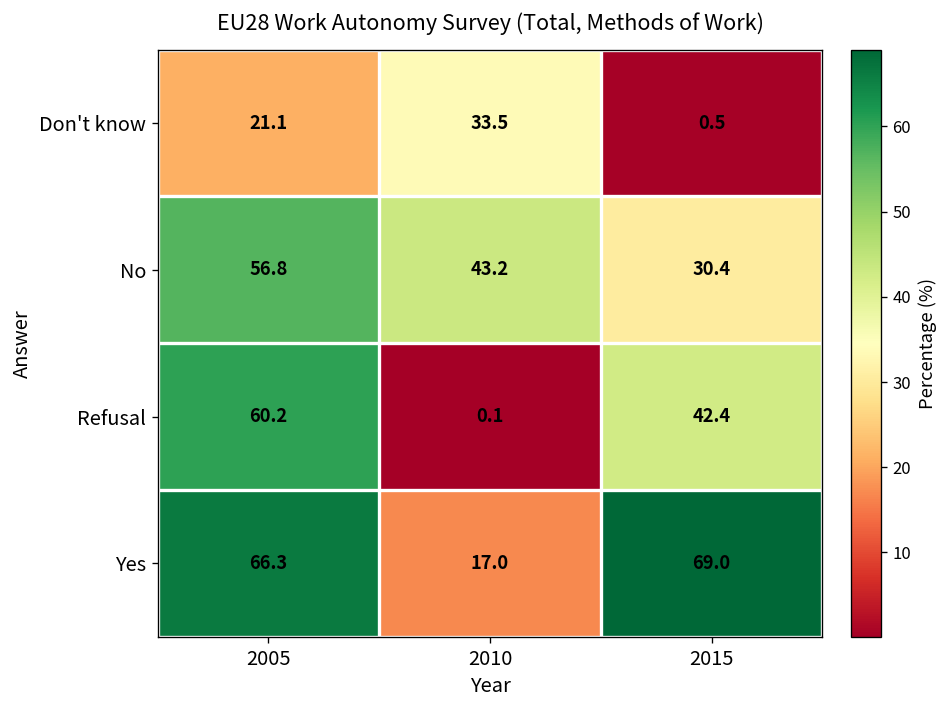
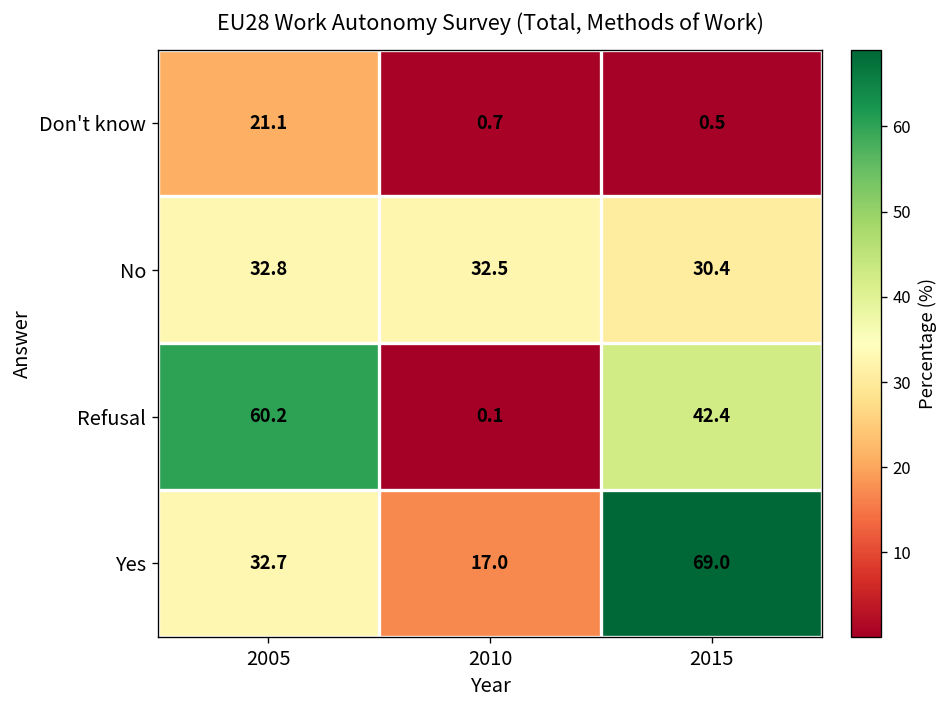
  {
    "Don't know": {
      "2005": 21.1,
-     "2010": 33.5,
+     "2010": 0.7,
      "2015": 0.5
    },
    "No": {
-     "2005": 56.8,
-     "2010": 43.2,
+     "2005": 32.8,
+     "2010": 32.5,
      "2015": 30.4
    },
    "Refusal": {
      "2005": 60.2,
      "2010": 0.1,
      "2015": 42.4
    },
    "Yes": {
-     "2005": 66.3,
+     "2005": 32.7,
      "2010": 17.0,
      "2015": 69.0
    }
  }
